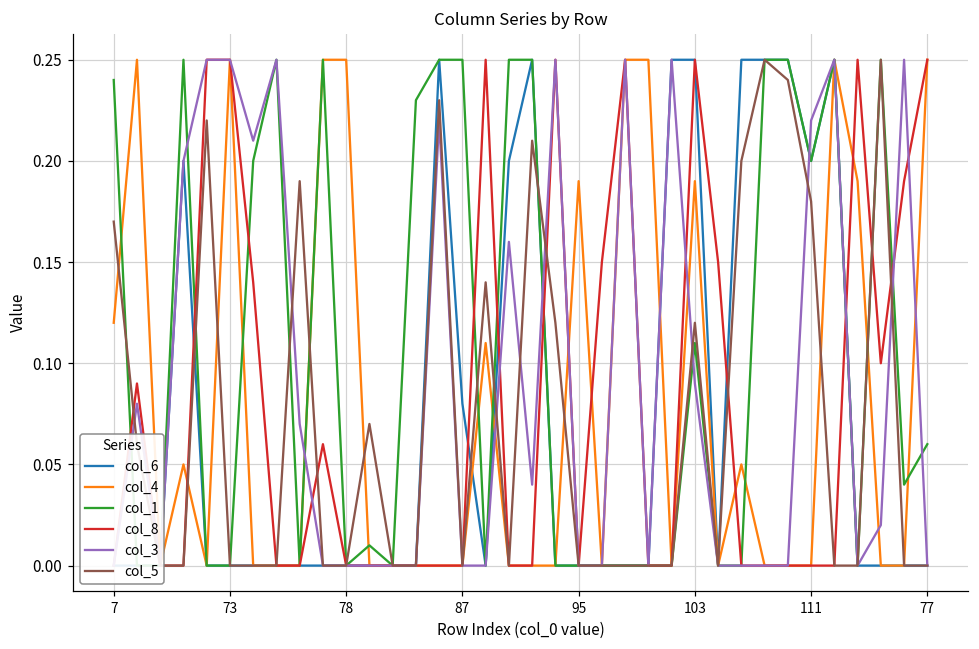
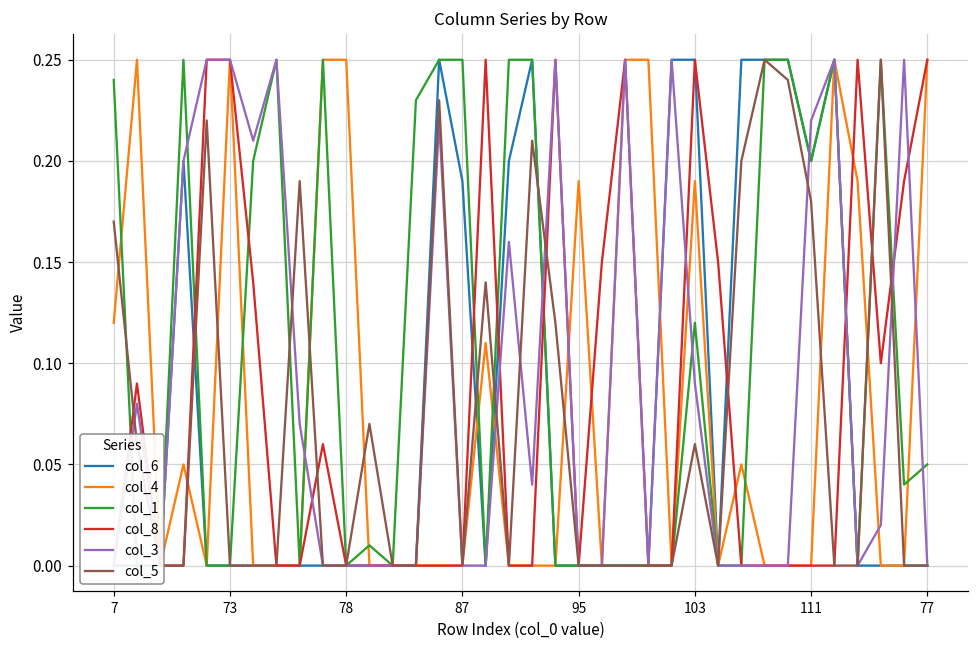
  {
    "col_6": {
-     "87": 0.08
+     "87": 0.19
    },
    "col_4": {
      "78": 0.25,
      "95": 0.19,
      "103": 0.19
    },
    "col_1": {
      "87": 0.25,
-     "103": 0.11,
-     "77": 0.06
+     "103": 0.12,
+     "77": 0.05
    },
    "col_3": {
      "103": 0.09,
      "111": 0.22
    },
    "col_5": {
-     "103": 0.12,
+     "103": 0.06,
      "111": 0.18
    }
  }
